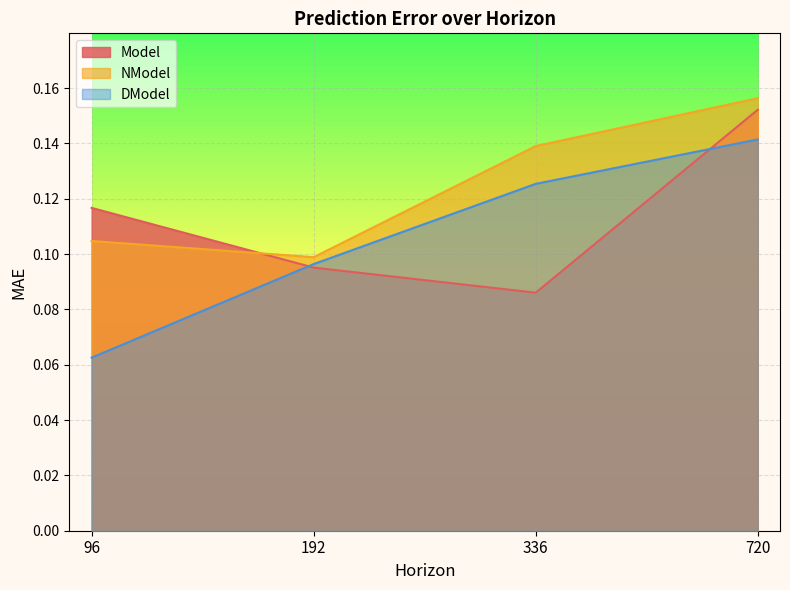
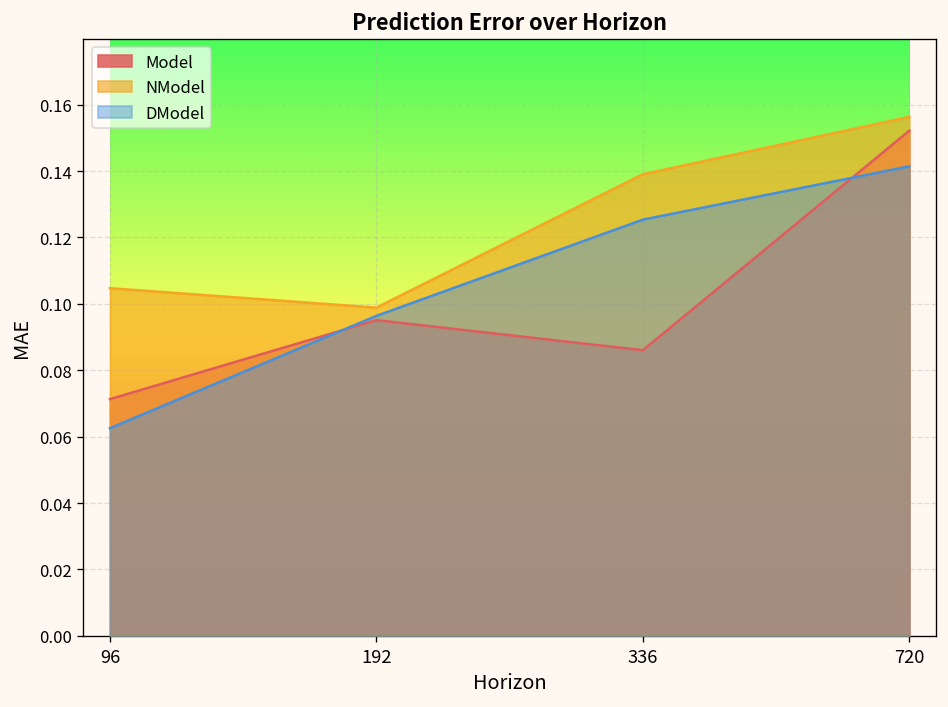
  {
    "Model": {
-     "96": 0.117,
+     "96": 0.071,
      "192": 0.095,
      "336": 0.086,
      "720": 0.152
    },
    "NModel": {
      "96": 0.105,
      "192": 0.099,
      "336": 0.139,
      "720": 0.156
    },
    "DModel": {
      "96": 0.063,
      "192": 0.096,
      "336": 0.125,
      "720": 0.141
    }
  }
